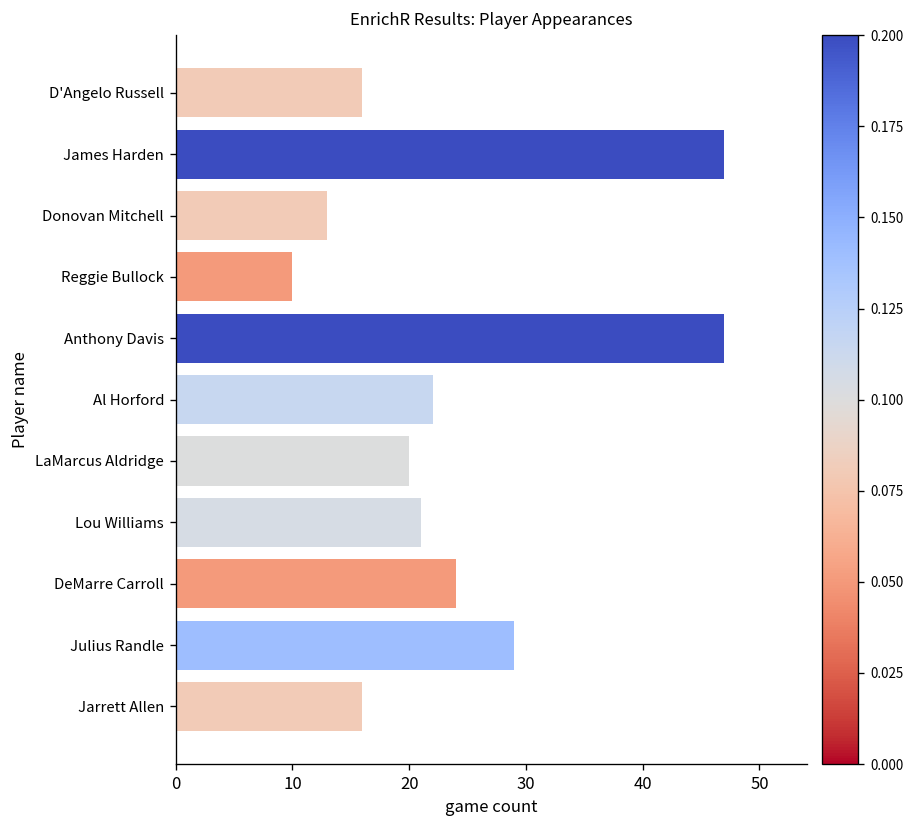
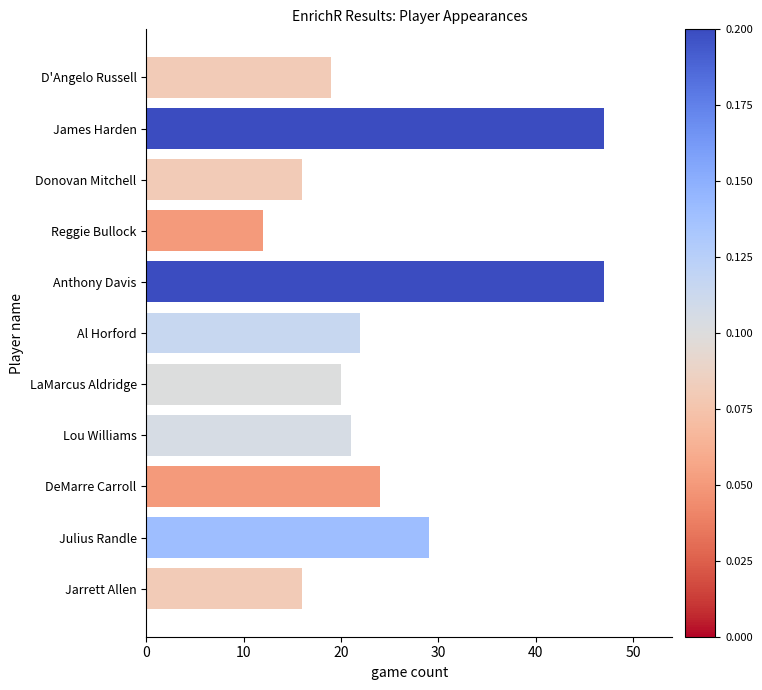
  {
-   "D'Angelo Russell": 16,
+   "D'Angelo Russell": 19,
    "James Harden": 47,
-   "Donovan Mitchell": 13,
-   "Reggie Bullock": 10,
+   "Donovan Mitchell": 16,
+   "Reggie Bullock": 12,
    "Anthony Davis": 47,
    "Al Horford": 22,
    "LaMarcus Aldridge": 20,
    "Lou Williams": 21,
    "DeMarre Carroll": 24,
    "Julius Randle": 29,
    "Jarrett Allen": 16
  }
